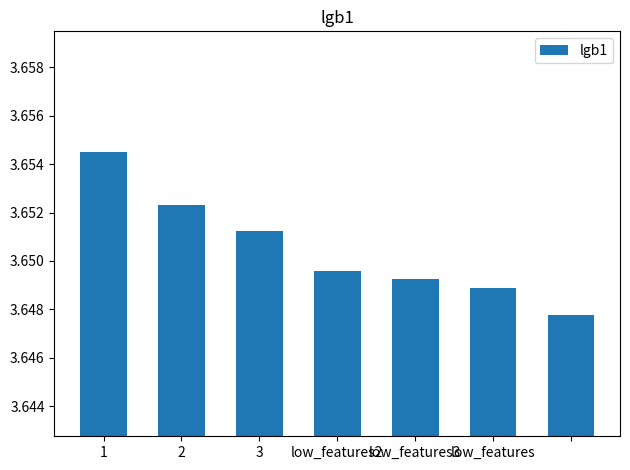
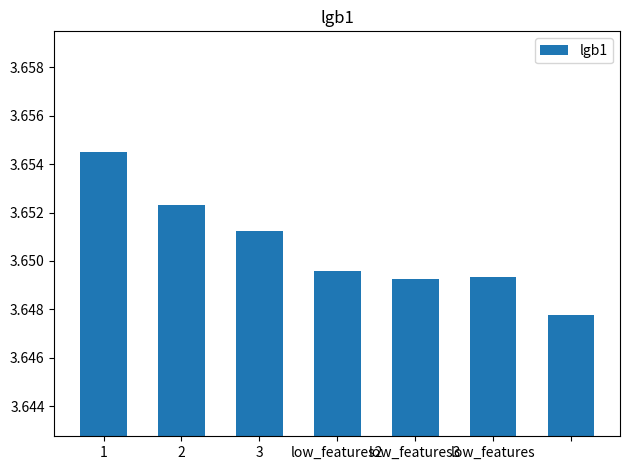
  {
    "1": 3.6545,
    "2": 3.6523,
    "3": 3.6512,
-   "low_features": 3.6489
+   "low_features": 3.6493
  }
